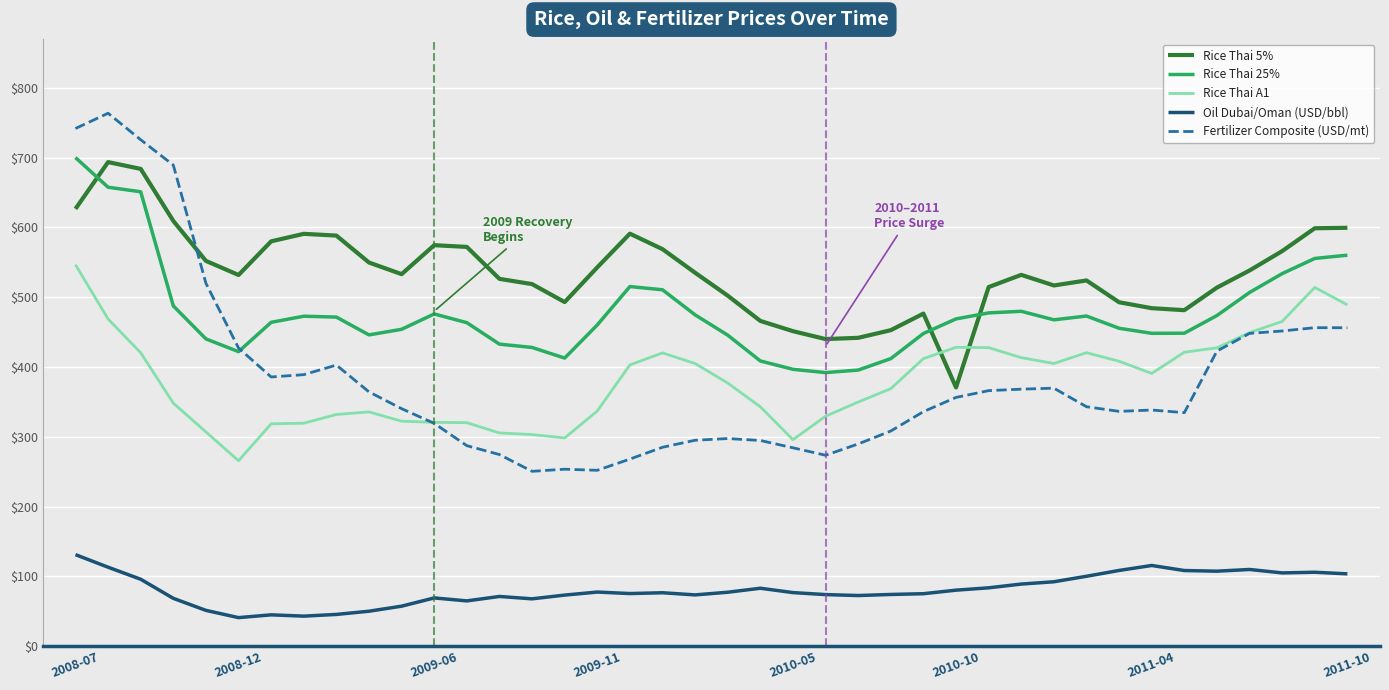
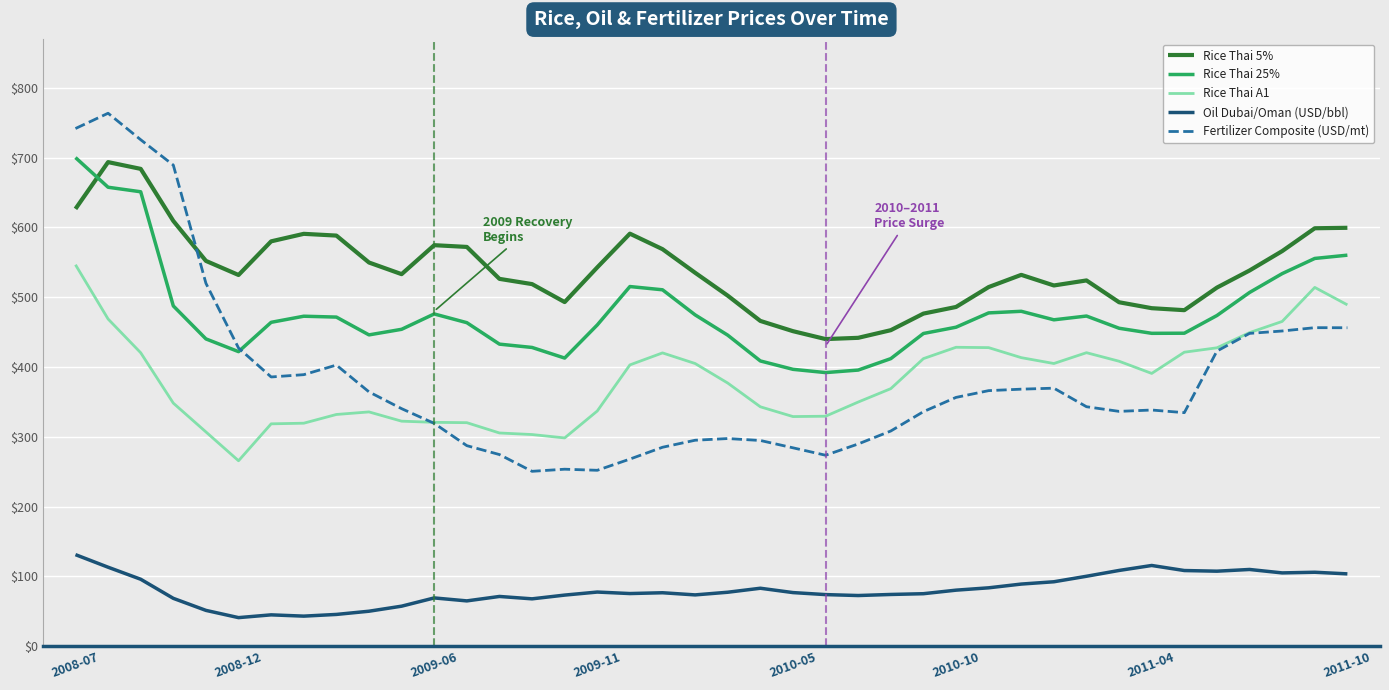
  {
    "Rice Thai 5%": {
      "2008-07": "$630",
      "2008-12": "$530",
      "2009-06": "$570",
      "2009-11": "$540",
      "2010-05": "$450",
-     "2010-10": "$370",
+     "2010-10": "$490",
      "2011-04": "$480",
      "2011-10": "$600"
    },
    "Rice Thai 25%": {
      "2008-07": "$700",
      "2008-12": "$420",
      "2009-06": "$480",
      "2009-11": "$460",
      "2010-05": "$400",
-     "2010-10": "$470",
+     "2010-10": "$460",
      "2011-04": "$450",
      "2011-10": "$560"
    },
    "Rice Thai A1": {
      "2008-07": "$550",
      "2008-12": "$270",
      "2009-11": "$340",
-     "2010-05": "$300",
+     "2010-05": "$330",
      "2010-10": "$430",
      "2011-04": "$390",
      "2011-10": "$490"
    }
  }
